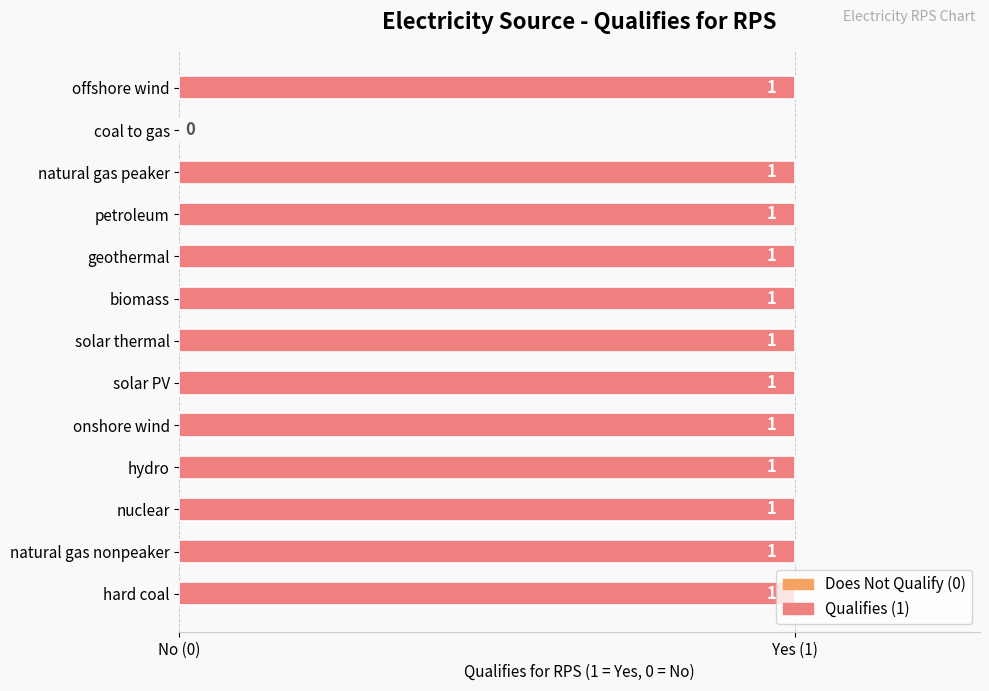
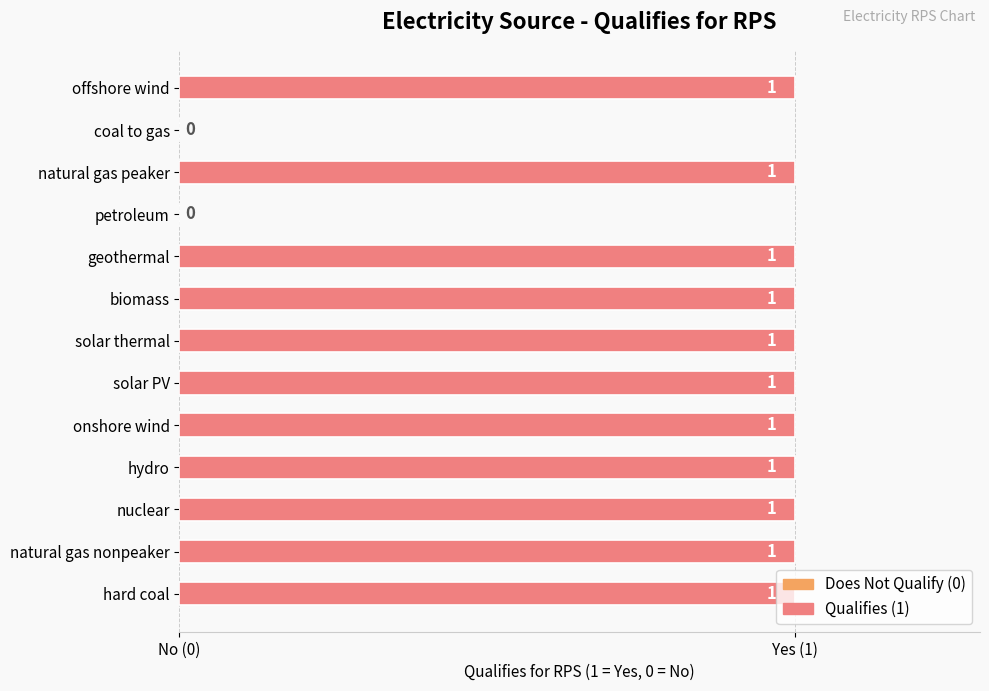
  {
    "offshore wind": 1,
    "coal to gas": 0,
    "natural gas peaker": 1,
-   "petroleum": 1,
+   "petroleum": 0,
    "geothermal": 1,
    "biomass": 1,
    "solar thermal": 1,
    "solar PV": 1,
    "onshore wind": 1,
    "hydro": 1,
    "nuclear": 1,
    "natural gas nonpeaker": 1
  }
